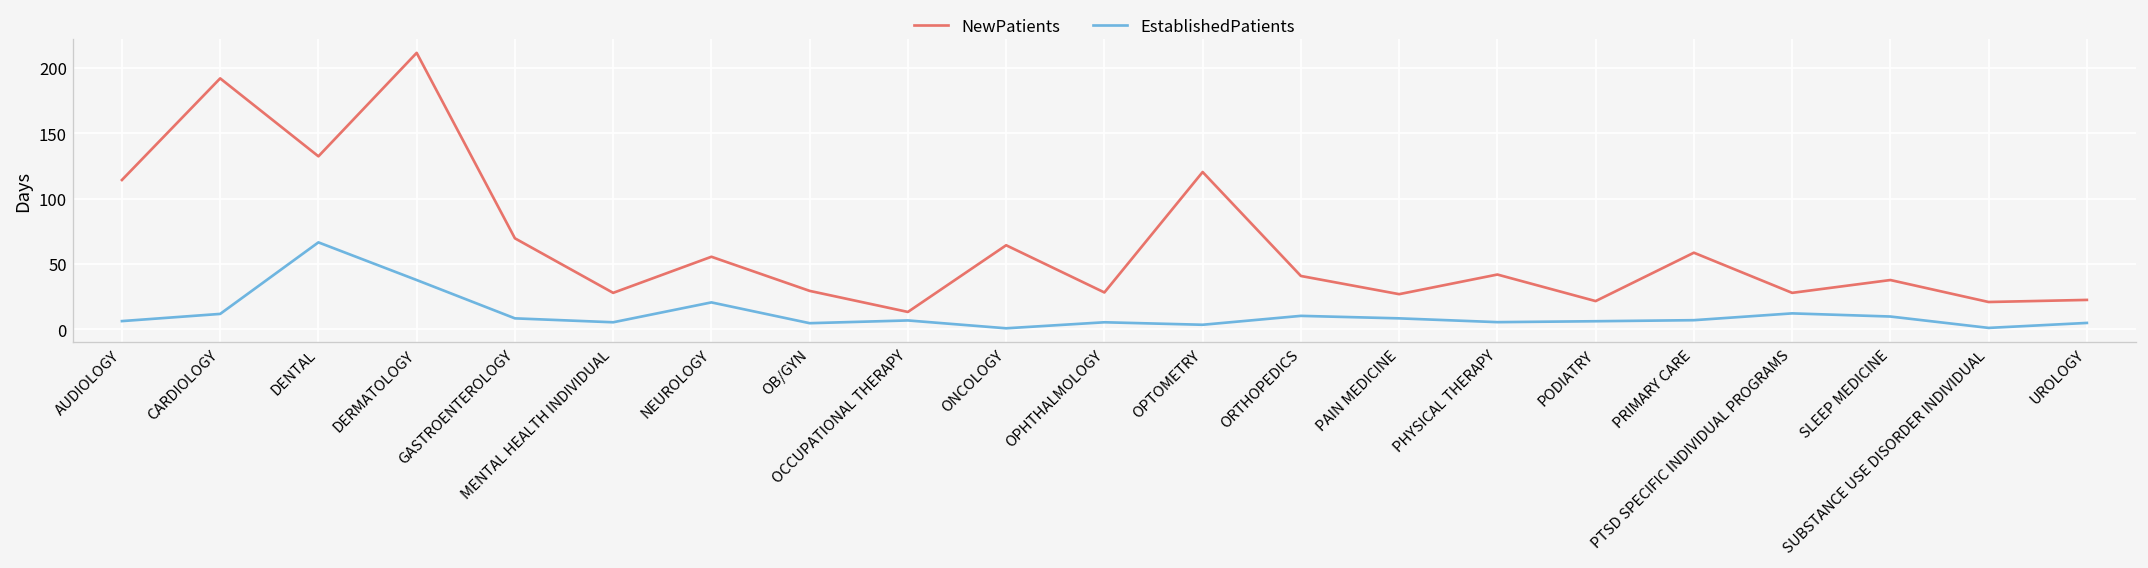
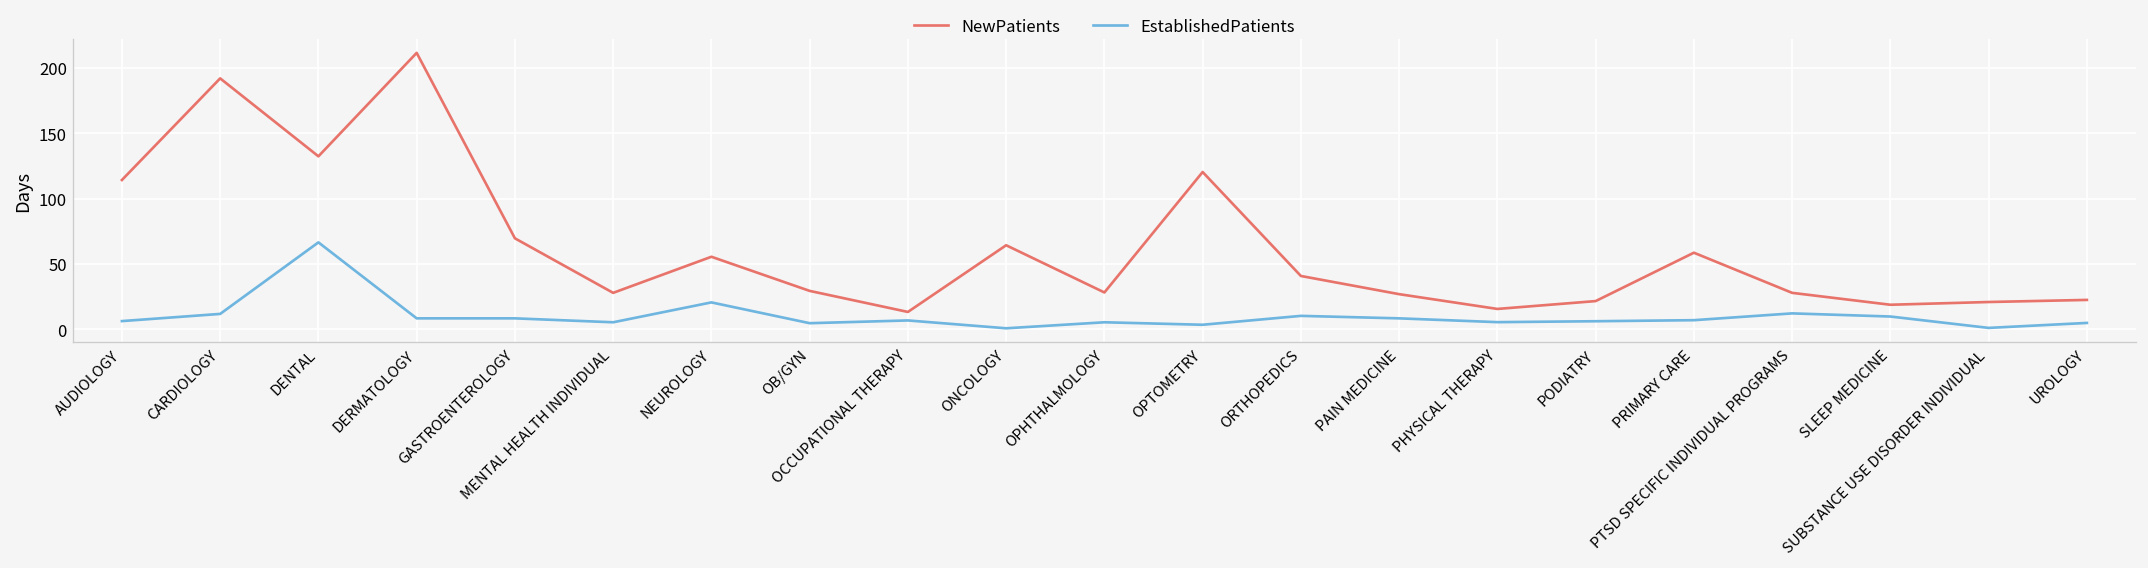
  {
    "NewPatients": {
      "AUDIOLOGY": 114,
      "CARDIOLOGY": 192,
      "DENTAL": 132,
      "DERMATOLOGY": 212,
      "GASTROENTEROLOGY": 70,
      "MENTAL HEALTH INDIVIDUAL": 28,
      "NEUROLOGY": 56,
      "OB/GYN": 30,
      "OCCUPATIONAL THERAPY": 13,
      "ONCOLOGY": 64,
      "OPHTHALMOLOGY": 28,
      "OPTOMETRY": 120,
      "ORTHOPEDICS": 41,
      "PAIN MEDICINE": 27,
-     "PHYSICAL THERAPY": 42,
+     "PHYSICAL THERAPY": 16,
      "PODIATRY": 22,
      "PRIMARY CARE": 59,
      "PTSD SPECIFIC INDIVIDUAL PROGRAMS": 28,
-     "SLEEP MEDICINE": 38,
+     "SLEEP MEDICINE": 19,
      "SUBSTANCE USE DISORDER INDIVIDUAL": 21,
      "UROLOGY": 23
    },
    "EstablishedPatients": {
      "AUDIOLOGY": 6,
      "CARDIOLOGY": 12,
      "DENTAL": 67,
-     "DERMATOLOGY": 38,
+     "DERMATOLOGY": 9,
      "GASTROENTEROLOGY": 9,
      "MENTAL HEALTH INDIVIDUAL": 6,
      "NEUROLOGY": 21,
      "OB/GYN": 5,
      "OCCUPATIONAL THERAPY": 7,
      "ONCOLOGY": 1,
      "OPHTHALMOLOGY": 6,
      "OPTOMETRY": 4,
      "ORTHOPEDICS": 10,
      "PAIN MEDICINE": 9,
      "PHYSICAL THERAPY": 6,
      "PODIATRY": 6,
      "PRIMARY CARE": 7,
      "PTSD SPECIFIC INDIVIDUAL PROGRAMS": 12,
      "SLEEP MEDICINE": 10,
      "SUBSTANCE USE DISORDER INDIVIDUAL": 1,
      "UROLOGY": 5
    }
  }
